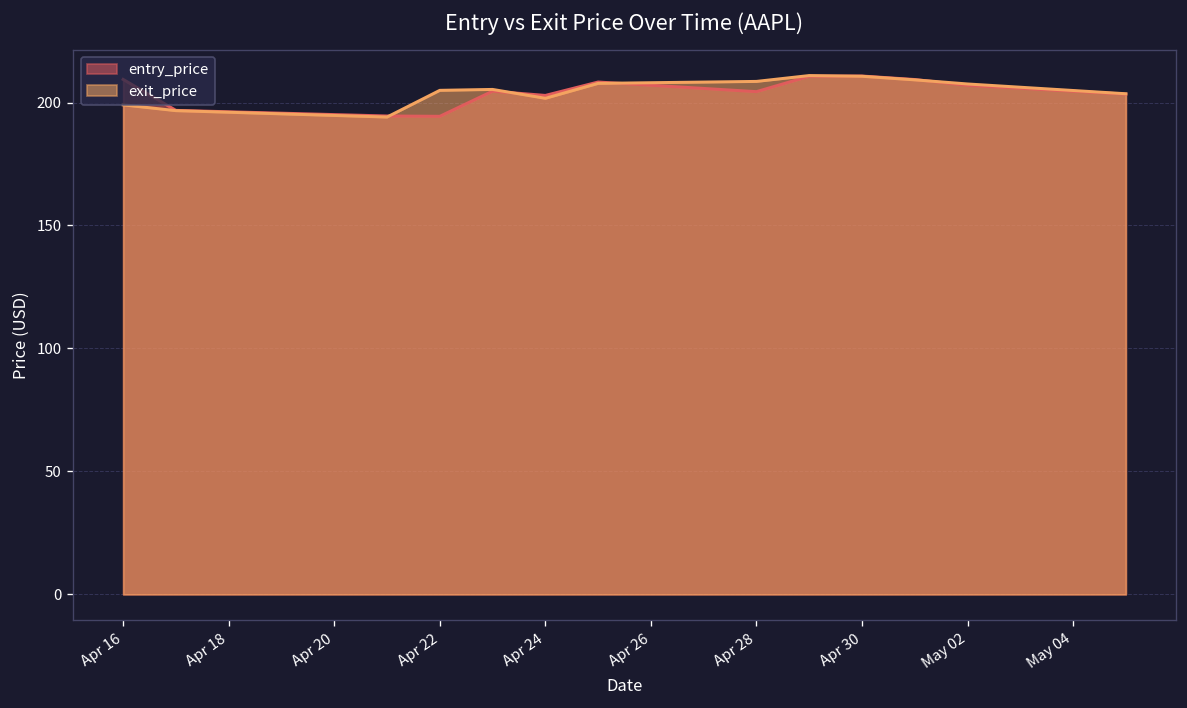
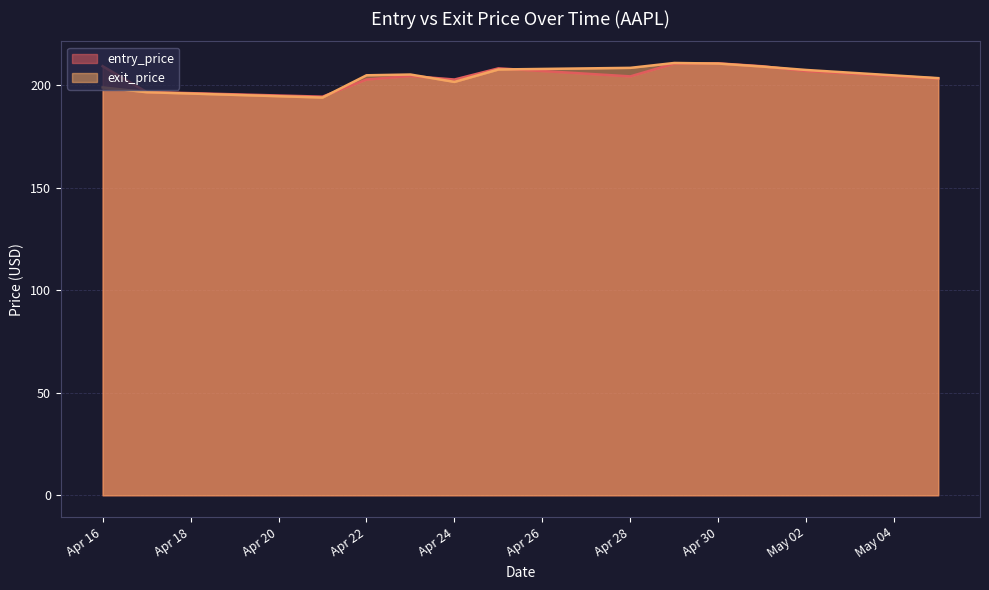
  {
    "entry_price": {
-     "Apr 22": 194,
+     "Apr 22": 203,
      "Apr 28": 204
    },
    "exit_price": {
      "Apr 22": 205,
      "Apr 28": 209
    }
  }
